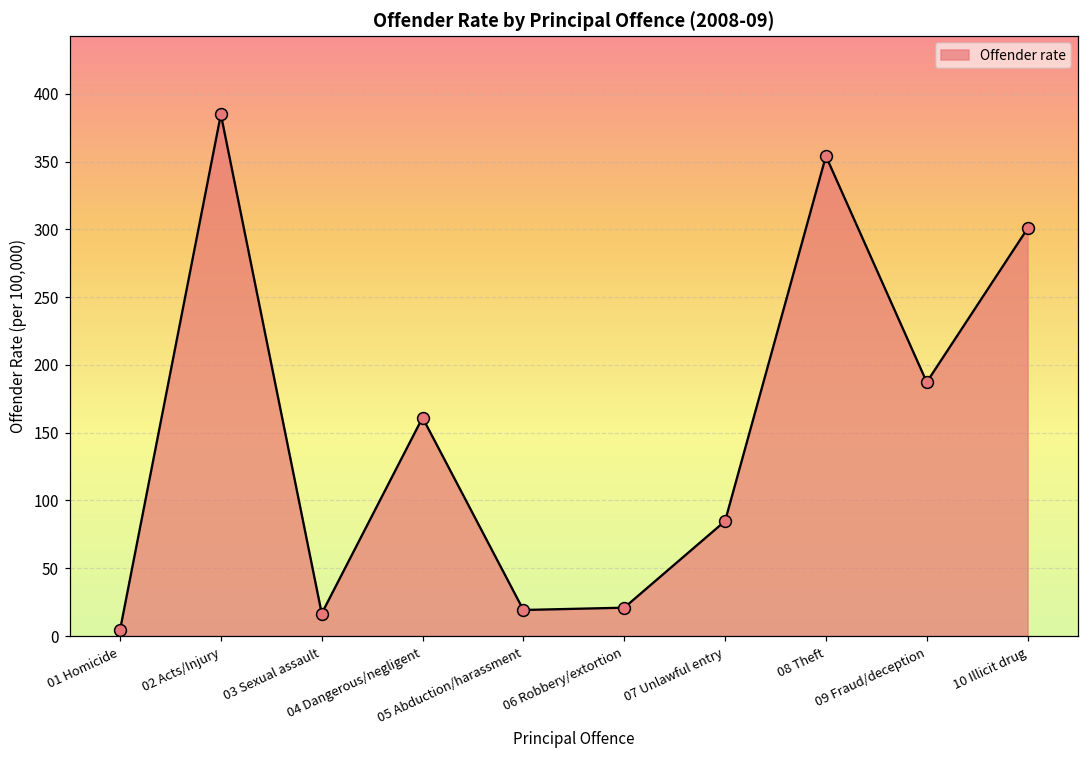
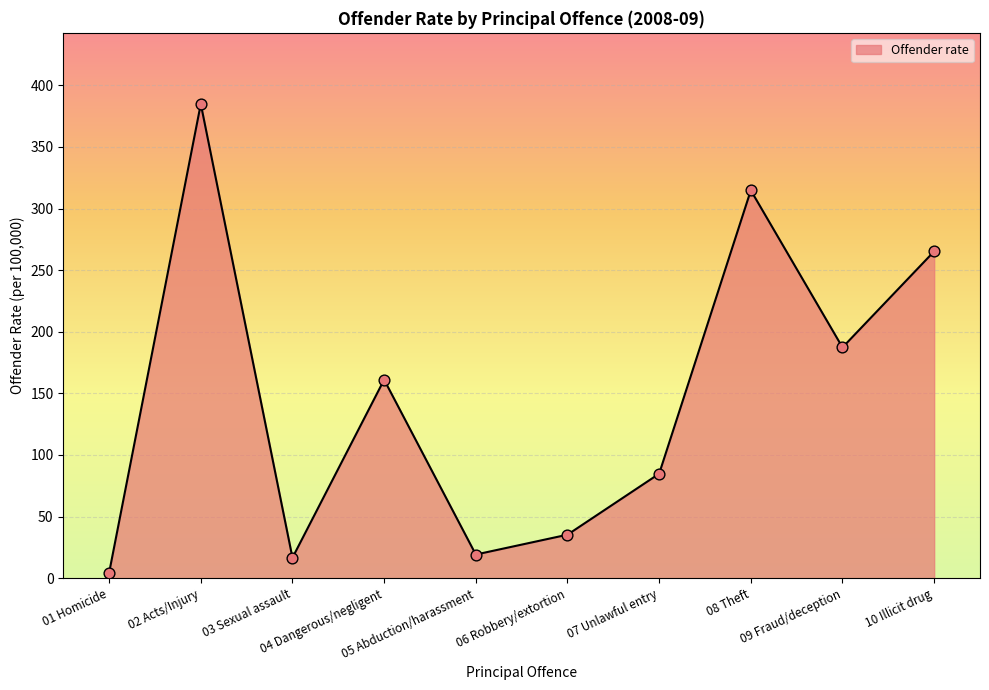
  {
    "01 Homicide": 4,
    "02 Acts/Injury": 385,
    "03 Sexual assault": 17,
    "04 Dangerous/negligent": 161,
    "05 Abduction/harassment": 19,
-   "06 Robbery/extortion": 21,
+   "06 Robbery/extortion": 35,
    "07 Unlawful entry": 85,
-   "08 Theft": 354,
+   "08 Theft": 315,
    "09 Fraud/deception": 187,
-   "10 Illicit drug": 301
+   "10 Illicit drug": 265
  }
